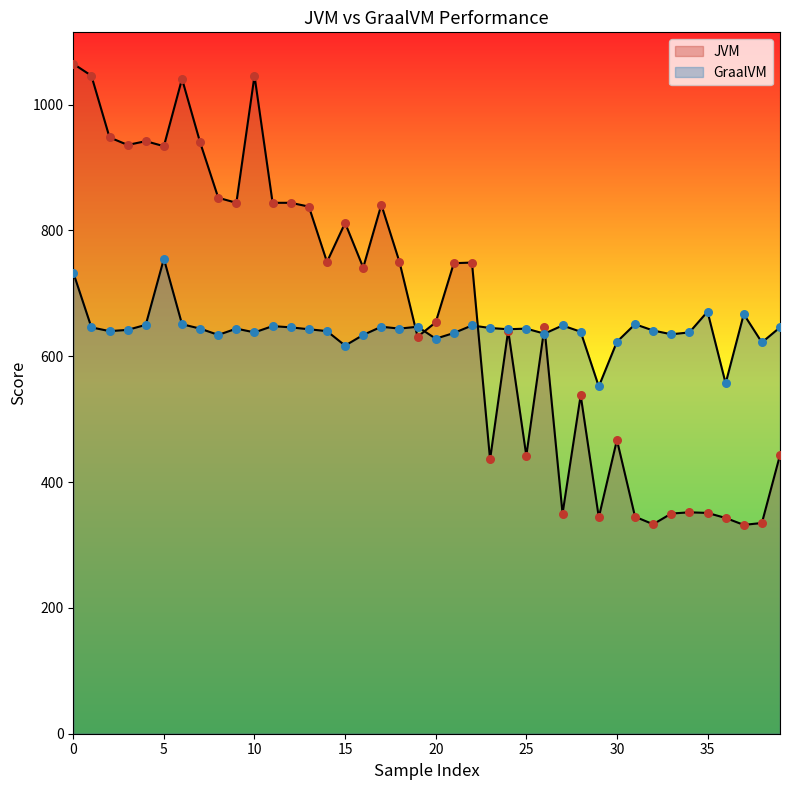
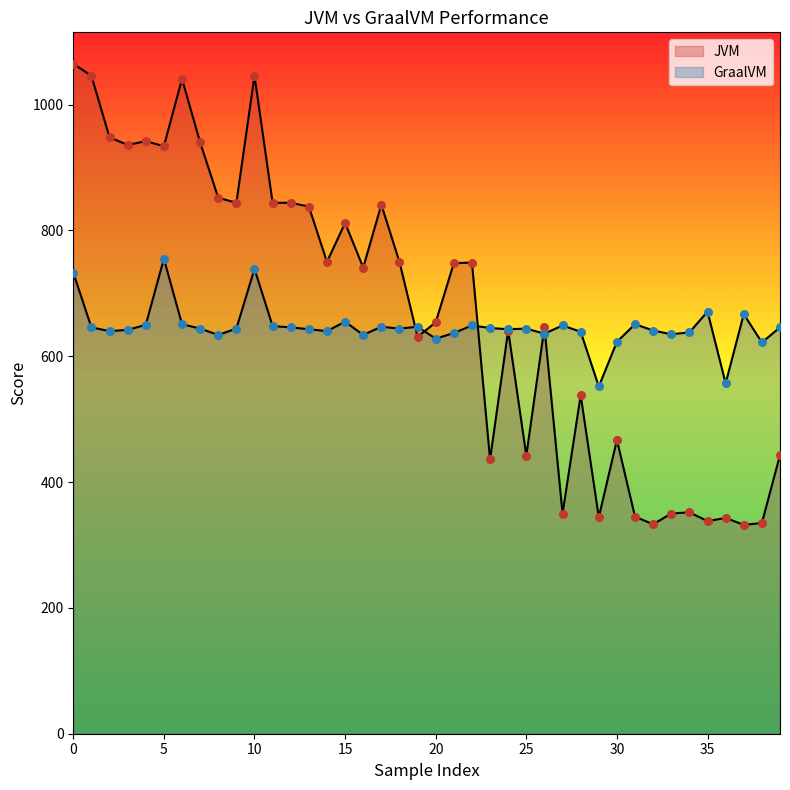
  {
    "JVM": {
      "0": 1070,
      "5": 930,
      "10": 1050,
      "15": 810,
      "20": 650,
      "25": 440,
      "30": 470,
-     "35": 350
+     "35": 340
    },
    "GraalVM": {
      "0": 730,
      "5": 760,
-     "10": 640,
-     "15": 620,
+     "10": 740,
+     "15": 660,
      "20": 630,
      "25": 640,
      "30": 620,
      "35": 670
    }
  }
